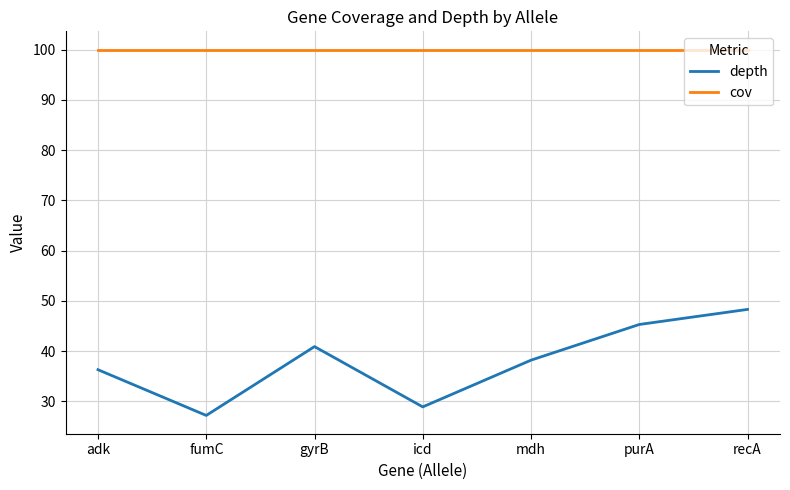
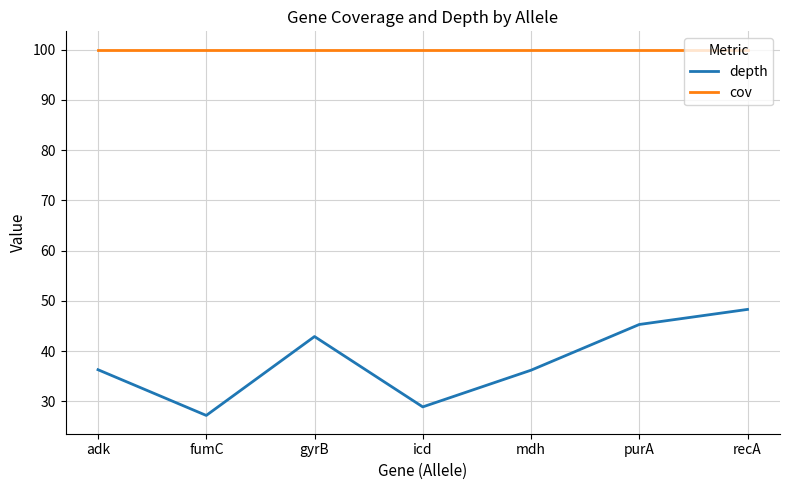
  {
    "depth": {
      "adk": 36,
      "fumC": 27,
-     "gyrB": 41,
+     "gyrB": 43,
      "icd": 29,
-     "mdh": 38,
+     "mdh": 36,
      "purA": 45,
      "recA": 48
    },
    "cov": {
      "adk": 100,
      "fumC": 100,
      "gyrB": 100,
      "icd": 100,
      "mdh": 100,
      "purA": 100
    }
  }
